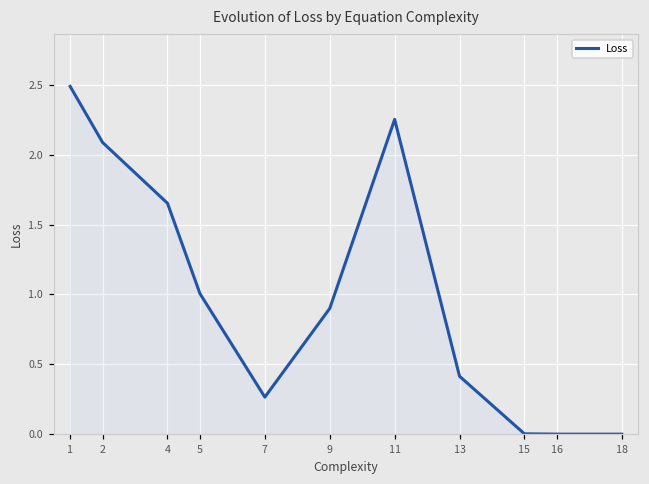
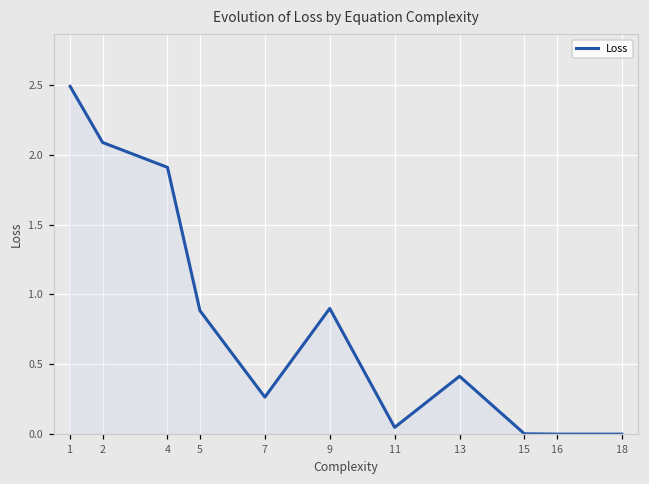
  {
    "1": 2.49,
    "2": 2.09,
-   "4": 1.65,
-   "5": 1.01,
+   "4": 1.91,
+   "5": 0.88,
    "7": 0.27,
    "9": 0.90,
-   "11": 2.25,
+   "11": 0.05,
    "13": 0.41,
    "15": 0.00,
    "16": 0.00,
    "18": 0.00
  }
